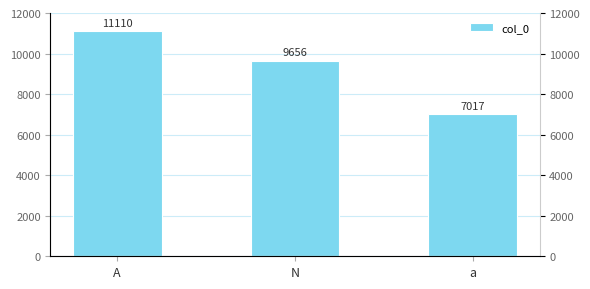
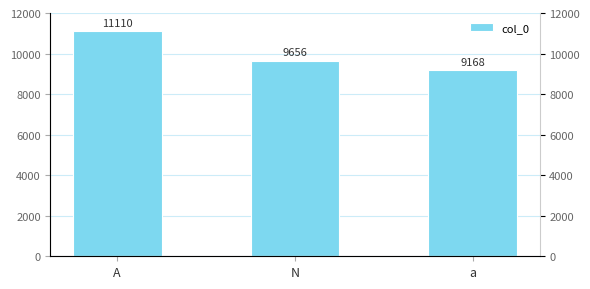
  {
    "A": 11110,
    "N": 9656,
-   "a": 7017
+   "a": 9168
  }
